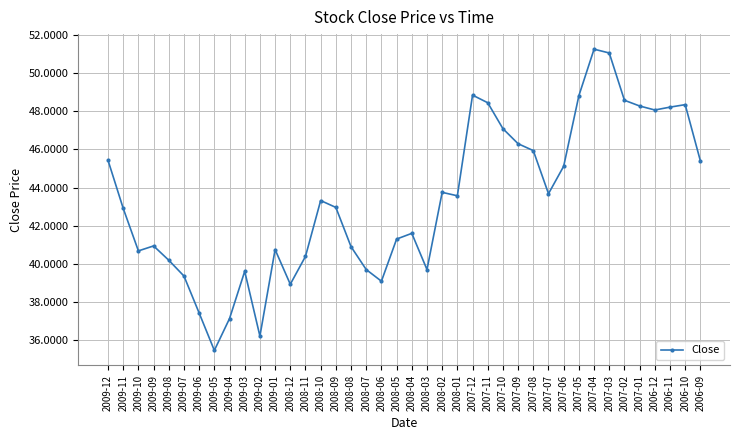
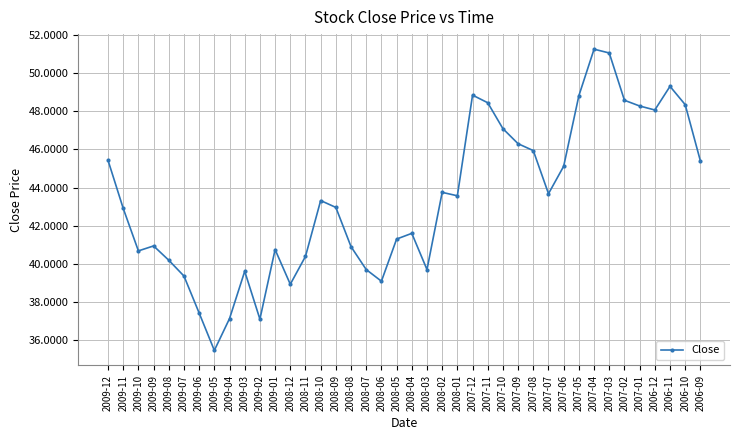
  {
    "2009-12": 45.4,
    "2009-11": 42.9,
    "2009-10": 40.7,
    "2009-09": 40.9,
    "2009-08": 40.2,
    "2009-07": 39.4,
    "2009-06": 37.4,
    "2009-05": 35.5,
    "2009-04": 37.1,
    "2009-03": 39.6,
-   "2009-02": 36.2,
+   "2009-02": 37.1,
    "2009-01": 40.8,
    "2008-12": 38.9,
    "2008-11": 40.4,
    "2008-10": 43.3,
    "2008-09": 43.0,
    "2008-08": 40.9,
    "2008-07": 39.7,
    "2008-06": 39.1,
    "2008-05": 41.3,
    "2008-04": 41.6,
    "2008-03": 39.7,
    "2008-02": 43.8,
    "2008-01": 43.6,
    "2007-12": 48.9,
    "2007-11": 48.5,
    "2007-10": 47.1,
    "2007-09": 46.3,
    "2007-08": 45.9,
    "2007-07": 43.7,
    "2007-06": 45.1,
    "2007-05": 48.8,
    "2007-04": 51.3,
    "2007-03": 51.1,
    "2007-02": 48.6,
    "2007-01": 48.3,
    "2006-12": 48.1,
-   "2006-11": 48.2,
+   "2006-11": 49.3,
    "2006-10": 48.4,
    "2006-09": 45.4
  }
